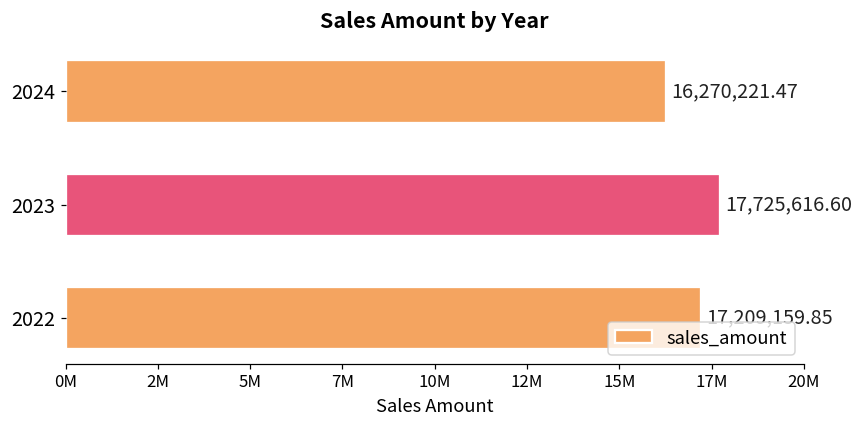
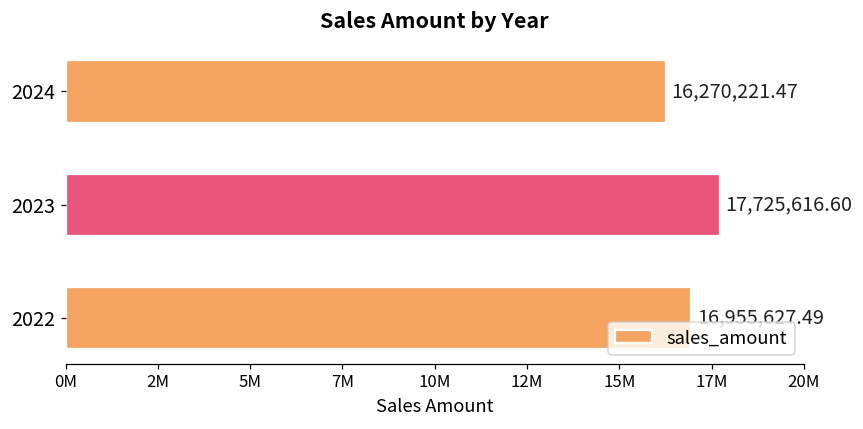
  {
    "2024": "16,270,221.47",
    "2023": "17,725,616.60",
-   "2022": "17,209,159.85"
+   "2022": "16,955,627.49"
  }
